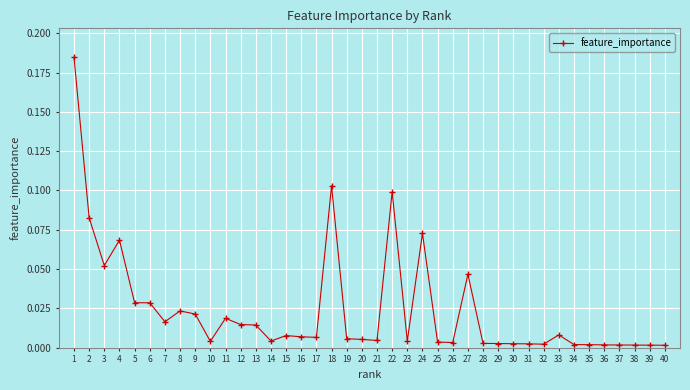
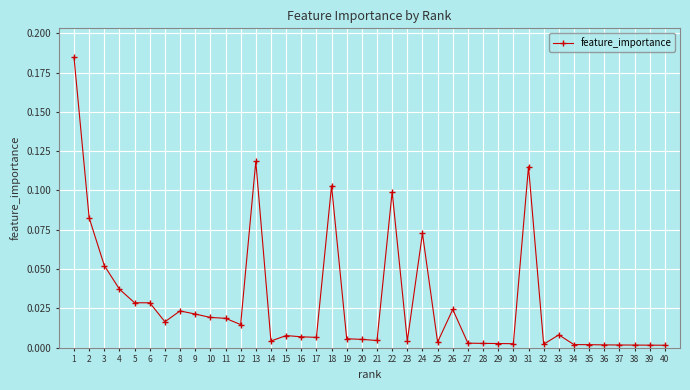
  {
    "1": 0.185,
    "2": 0.083,
    "3": 0.052,
-   "4": 0.068,
+   "4": 0.037,
    "5": 0.029,
    "6": 0.029,
    "7": 0.017,
    "8": 0.023,
    "9": 0.021,
-   "10": 0.004,
+   "10": 0.019,
    "11": 0.019,
    "12": 0.015,
-   "13": 0.014,
+   "13": 0.118,
    "14": 0.004,
    "15": 0.008,
    "16": 0.007,
    "17": 0.007,
    "18": 0.103,
    "19": 0.006,
    "20": 0.005,
    "21": 0.005,
    "22": 0.099,
    "23": 0.004,
    "24": 0.073,
    "25": 0.004,
-   "26": 0.003,
-   "27": 0.047,
+   "26": 0.024,
+   "27": 0.003,
    "28": 0.003,
    "29": 0.003,
    "30": 0.003,
-   "31": 0.003,
+   "31": 0.115,
    "32": 0.002,
    "33": 0.008,
    "34": 0.002,
    "35": 0.002,
    "36": 0.002,
    "37": 0.002,
    "38": 0.002,
    "39": 0.002,
    "40": 0.002
  }
